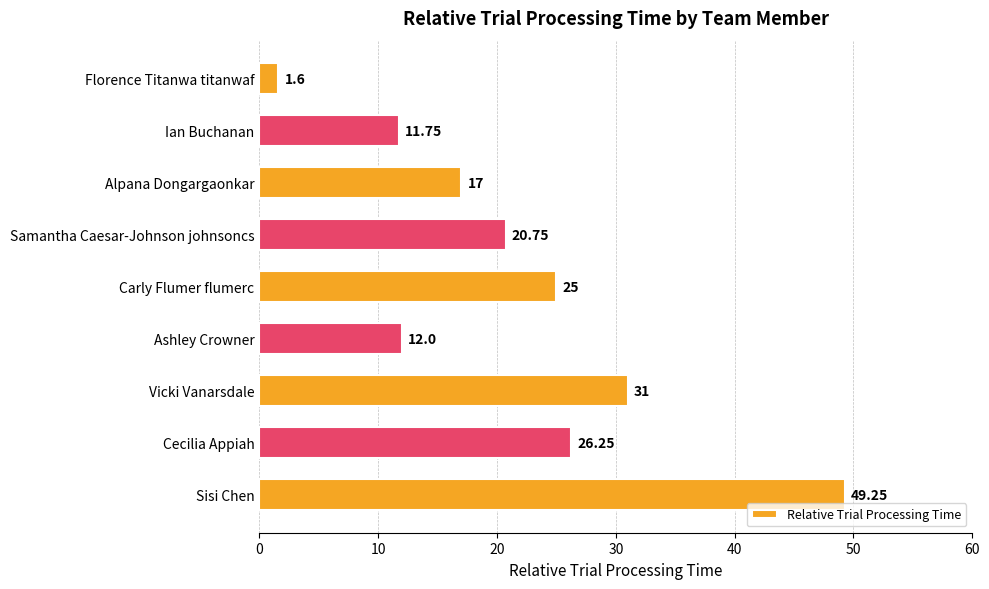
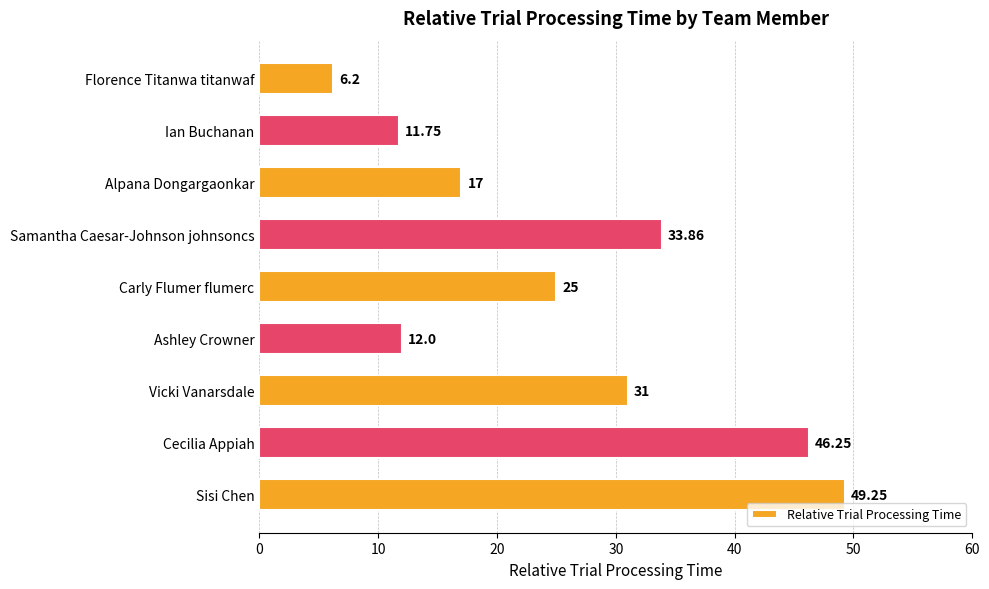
  {
-   "Florence Titanwa titanwaf": 1.6,
+   "Florence Titanwa titanwaf": 6.2,
    "Ian Buchanan": 11.75,
    "Alpana Dongargaonkar": 17,
-   "Samantha Caesar-Johnson johnsoncs": 20.75,
+   "Samantha Caesar-Johnson johnsoncs": 33.86,
    "Carly Flumer flumerc": 25,
    "Ashley Crowner": 12.0,
    "Vicki Vanarsdale": 31,
-   "Cecilia Appiah": 26.25,
+   "Cecilia Appiah": 46.25,
    "Sisi Chen": 49.25
  }
